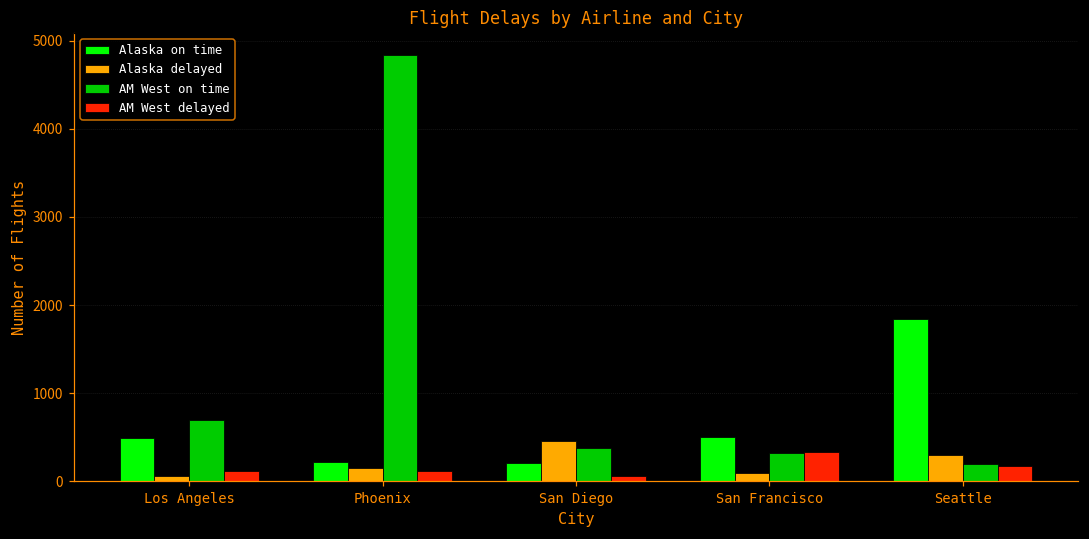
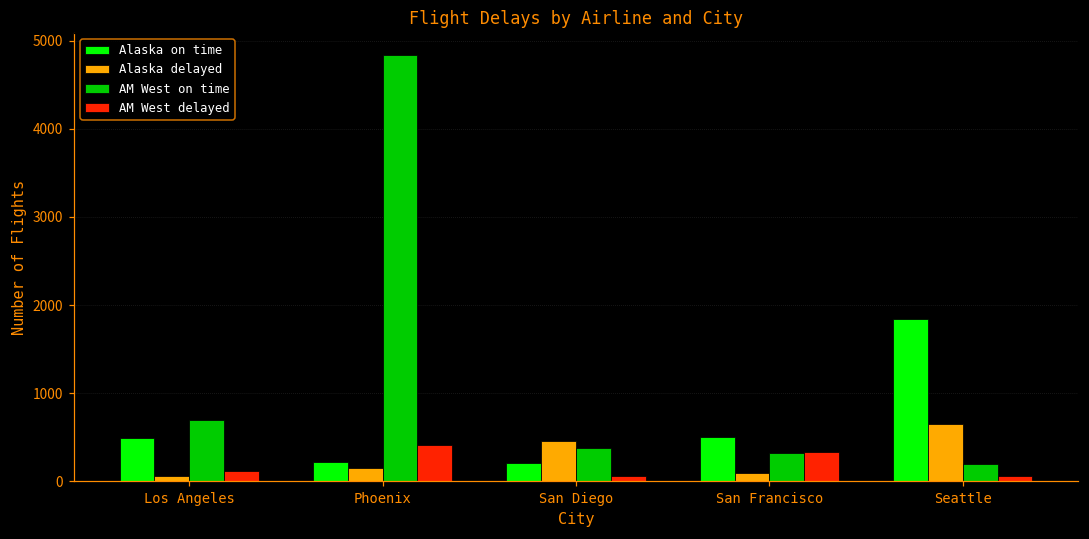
  {
    "Alaska delayed": {
      "Los Angeles": 100,
      "Phoenix": 200,
      "San Diego": 500,
      "San Francisco": 100,
-     "Seattle": 300
+     "Seattle": 700
    },
    "AM West delayed": {
      "Los Angeles": 100,
-     "Phoenix": 100,
+     "Phoenix": 400,
      "San Diego": 100,
      "San Francisco": 300,
-     "Seattle": 200
+     "Seattle": 100
    }
  }
